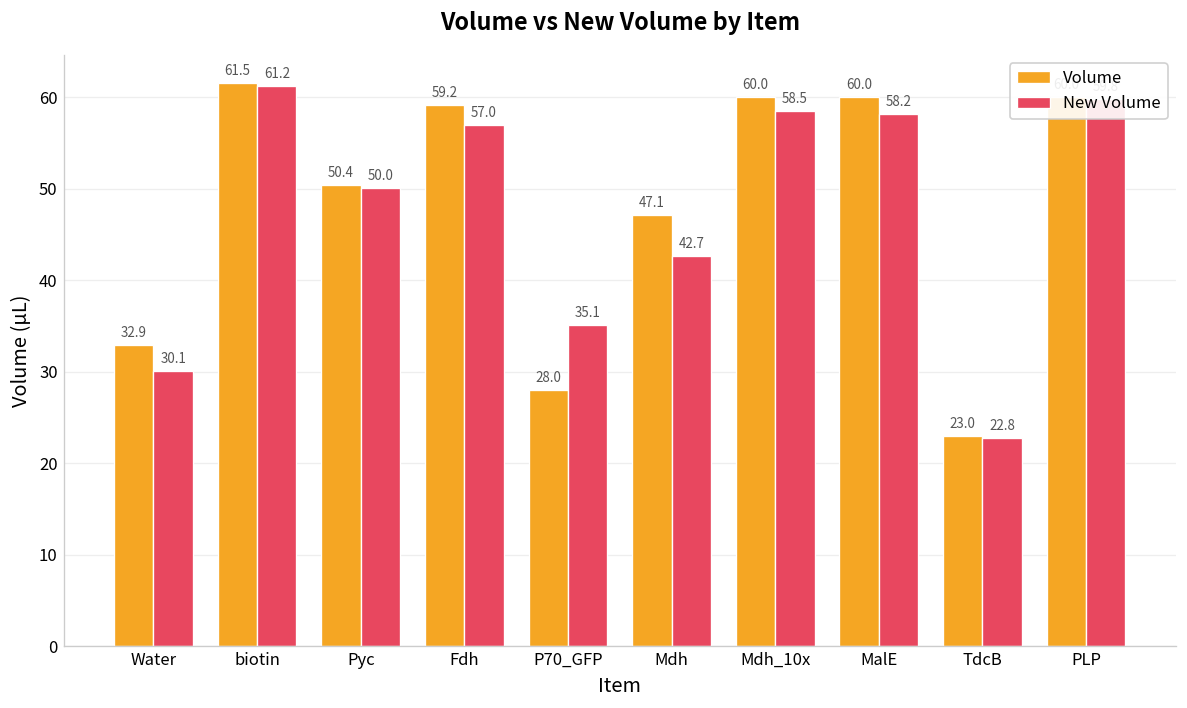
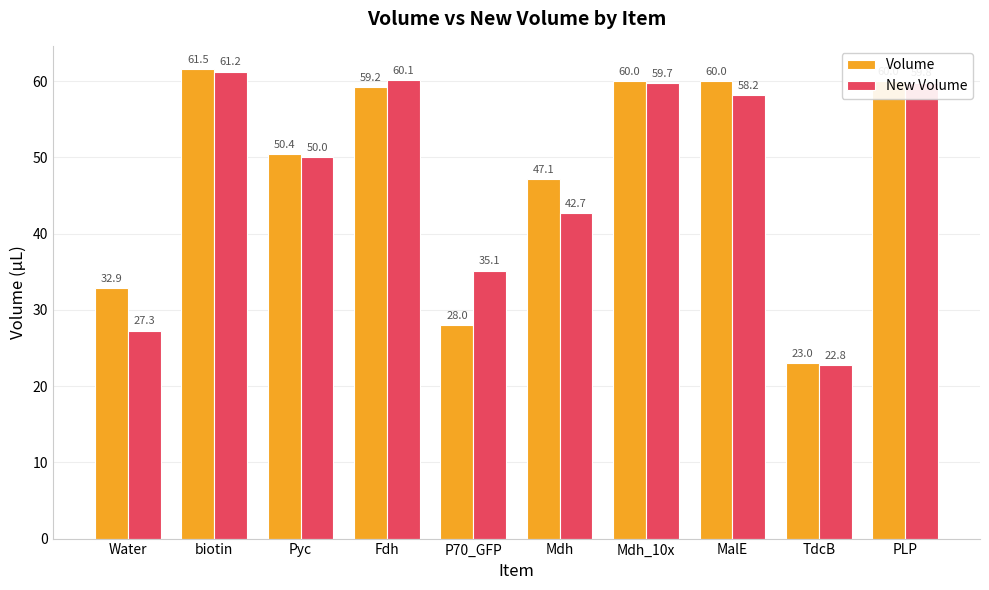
  {
    "Volume": {
      "Water": 32.9,
      "biotin": 61.5,
      "Pyc": 50.4,
      "Fdh": 59.2,
      "P70_GFP": 28.0,
      "Mdh": 47.1,
      "Mdh_10x": 60.0,
      "MalE": 60.0,
      "TdcB": 23.0
    },
    "New Volume": {
-     "Water": 30.1,
+     "Water": 27.3,
      "biotin": 61.2,
      "Pyc": 50.0,
-     "Fdh": 57.0,
+     "Fdh": 60.1,
      "P70_GFP": 35.1,
      "Mdh": 42.7,
-     "Mdh_10x": 58.5,
+     "Mdh_10x": 59.7,
      "MalE": 58.2,
      "TdcB": 22.8
    }
  }
